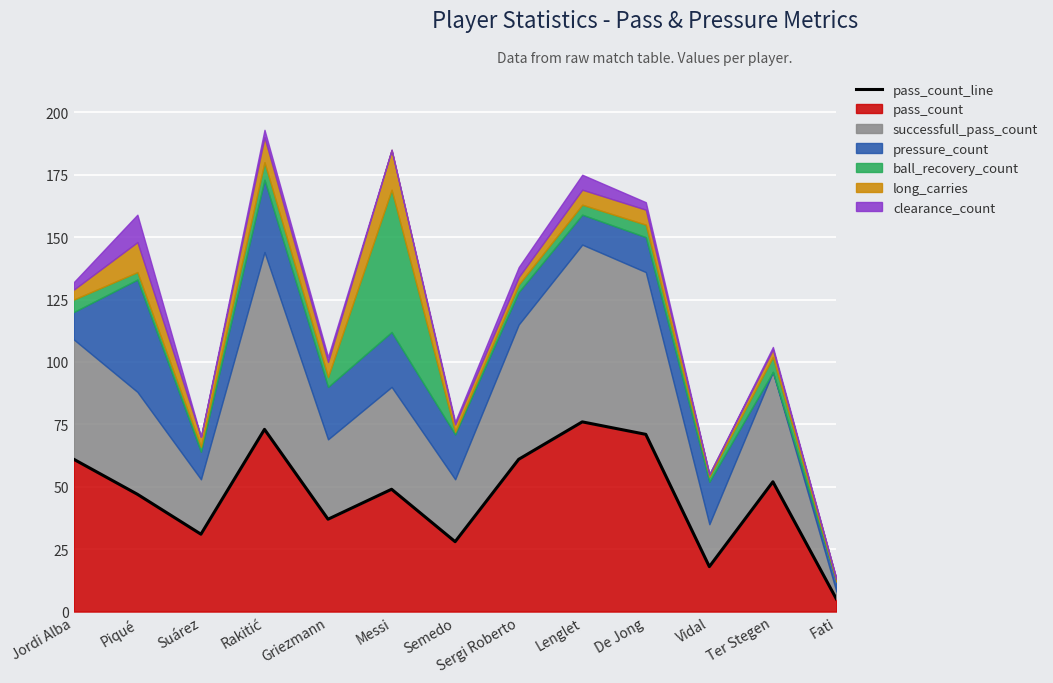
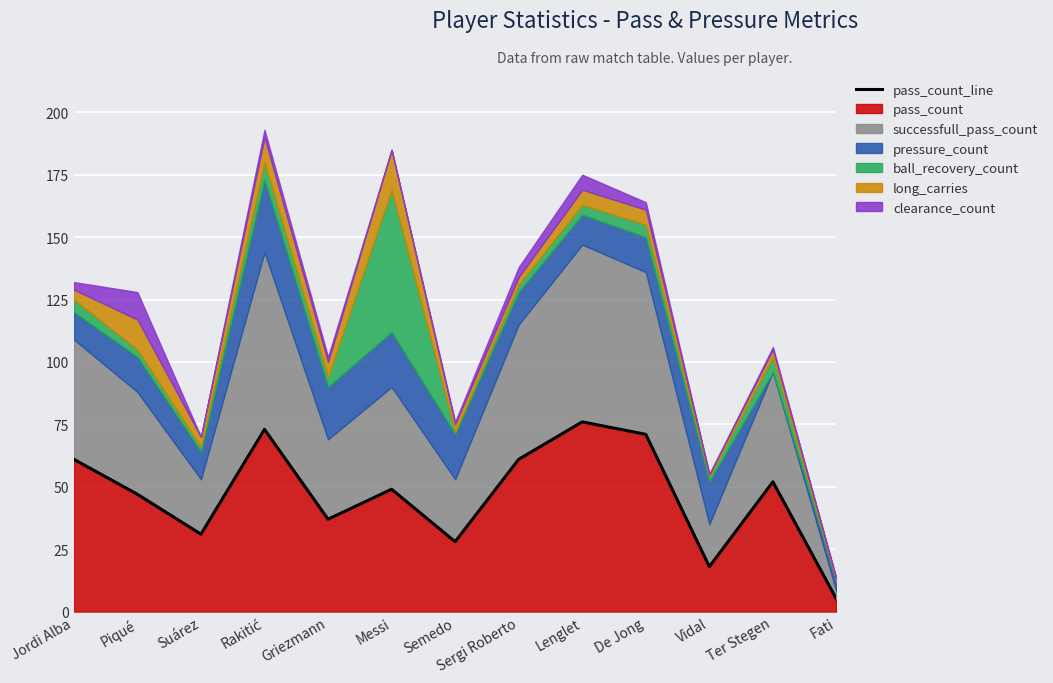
  {
    "pass_count": {
      "Jordi Alba": 61,
      "Piqué": 47,
      "Suárez": 31,
      "Rakitić": 73,
      "Griezmann": 37,
      "Messi": 49,
      "Semedo": 28,
      "Sergi Roberto": 61,
      "Lenglet": 76,
      "De Jong": 71,
      "Vidal": 18,
      "Ter Stegen": 52,
      "Fati": 5
    },
    "successfull_pass_count": {
      "Jordi Alba": 48,
      "Piqué": 41,
      "Suárez": 22,
      "Rakitić": 71,
      "Griezmann": 32,
      "Messi": 41,
      "Semedo": 25,
      "Sergi Roberto": 54,
      "Lenglet": 71,
      "De Jong": 65,
      "Vidal": 17,
      "Fati": 3
    },
    "pressure_count": {
      "Jordi Alba": 11,
-     "Piqué": 45,
+     "Piqué": 14,
      "Suárez": 11,
      "Rakitić": 29,
      "Griezmann": 21,
      "Messi": 22,
      "Sergi Roberto": 13,
      "Lenglet": 12,
      "De Jong": 14,
      "Vidal": 17
    },
    "ball_recovery_count": {
      "Jordi Alba": 5,
      "Piqué": 3,
      "Suárez": 2,
      "Rakitić": 7,
      "Griezmann": 4,
      "Messi": 57,
      "Sergi Roberto": 3,
      "Lenglet": 4,
      "De Jong": 5,
      "Ter Stegen": 6
    },
    "long_carries": {
      "Jordi Alba": 4,
      "Piqué": 12,
      "Rakitić": 10,
      "Griezmann": 6,
      "Sergi Roberto": 3,
      "Lenglet": 6,
      "De Jong": 6
    },
    "clearance_count": {
      "Jordi Alba": 3,
      "Piqué": 11,
      "Rakitić": 3,
      "Griezmann": 2,
      "Sergi Roberto": 4,
      "Lenglet": 6,
      "De Jong": 3
    }
  }
